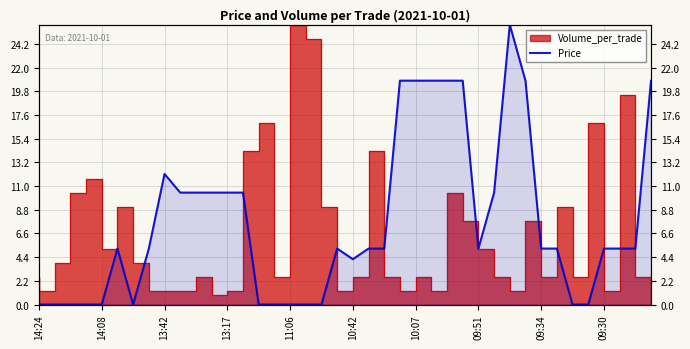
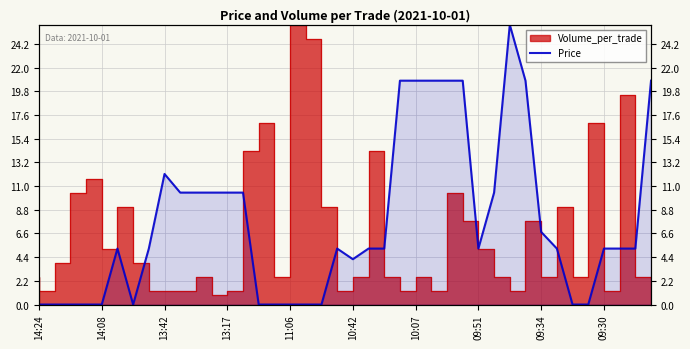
  {
    "Price": {
      "14:24": 0.0,
      "14:08": 0.0,
      "13:42": 12.1,
      "13:17": 10.4,
      "11:06": 0.0,
      "10:42": 4.2,
      "10:07": 20.8,
-     "09:34": 5.2
+     "09:34": 6.7
    }
  }
